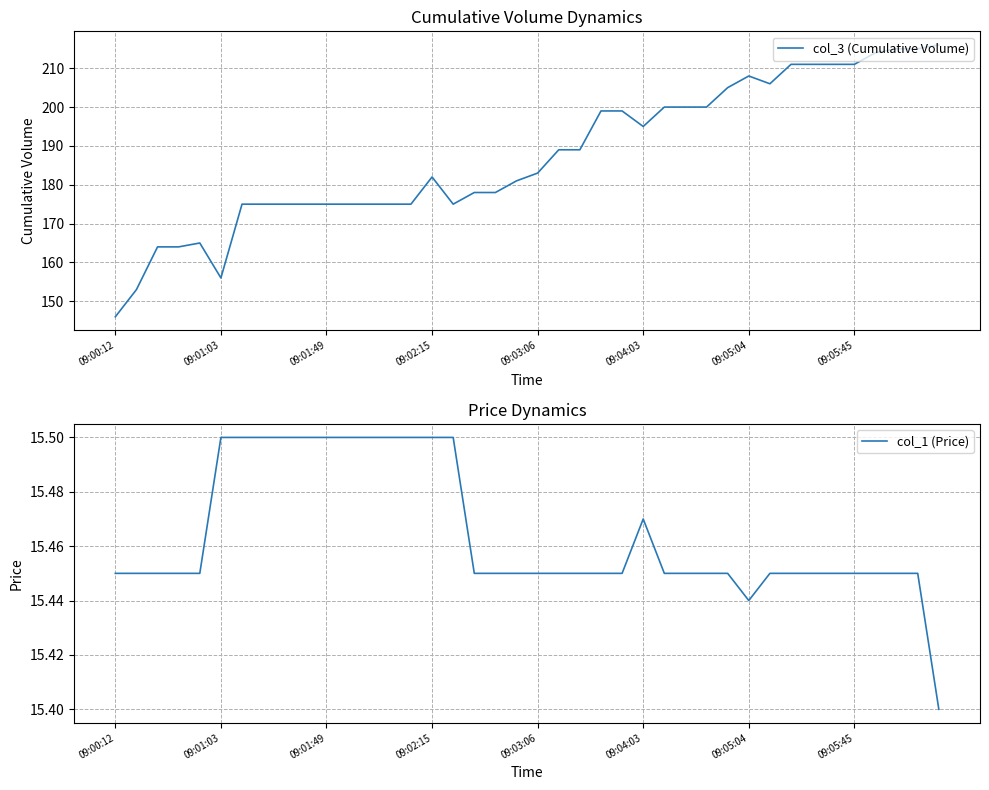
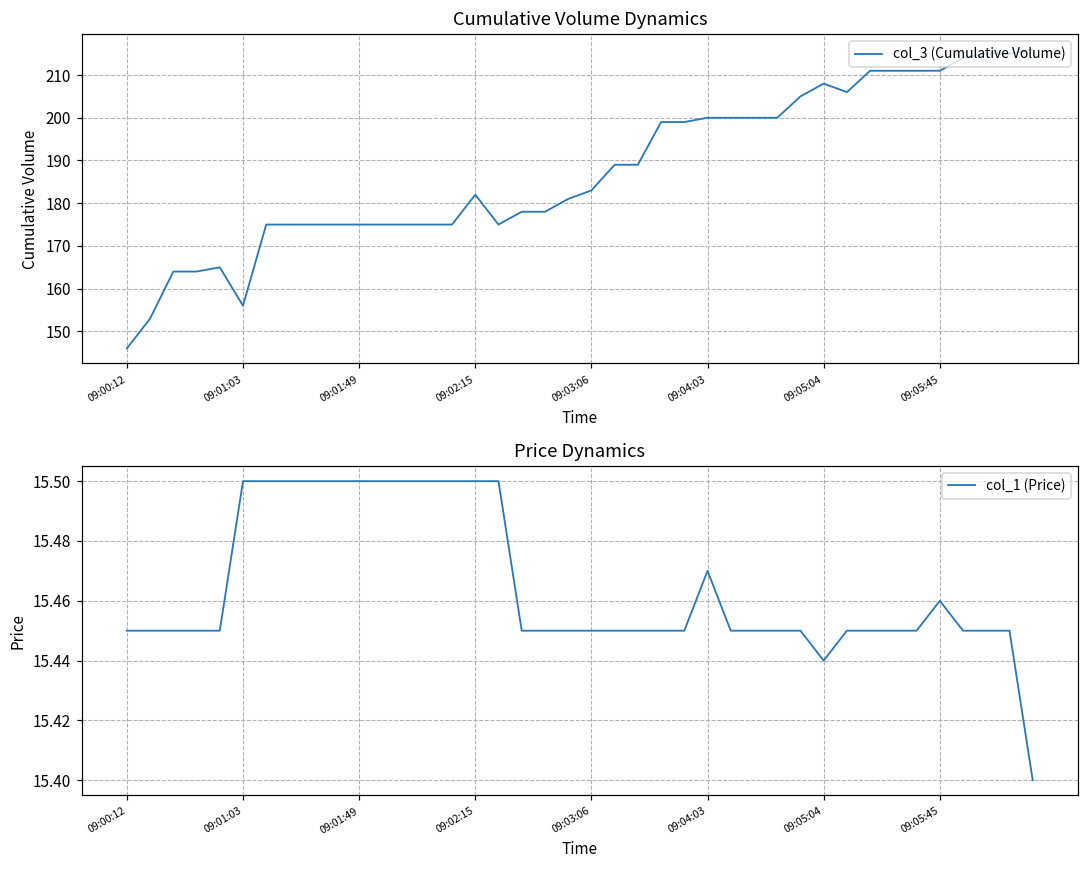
  {
    "Cumulative Volume Dynamics": {
      "09:00:12": 146,
      "09:01:03": 156,
      "09:01:49": 175,
      "09:02:15": 182,
      "09:03:06": 183,
-     "09:04:03": 195,
+     "09:04:03": 200,
      "09:05:04": 208,
      "09:05:45": 211
    },
    "Price Dynamics": {
      "09:00:12": 15.45,
      "09:01:03": 15.50,
      "09:01:49": 15.50,
      "09:02:15": 15.50,
      "09:03:06": 15.45,
      "09:04:03": 15.47,
      "09:05:04": 15.44,
-     "09:05:45": 15.45
+     "09:05:45": 15.46
    }
  }
